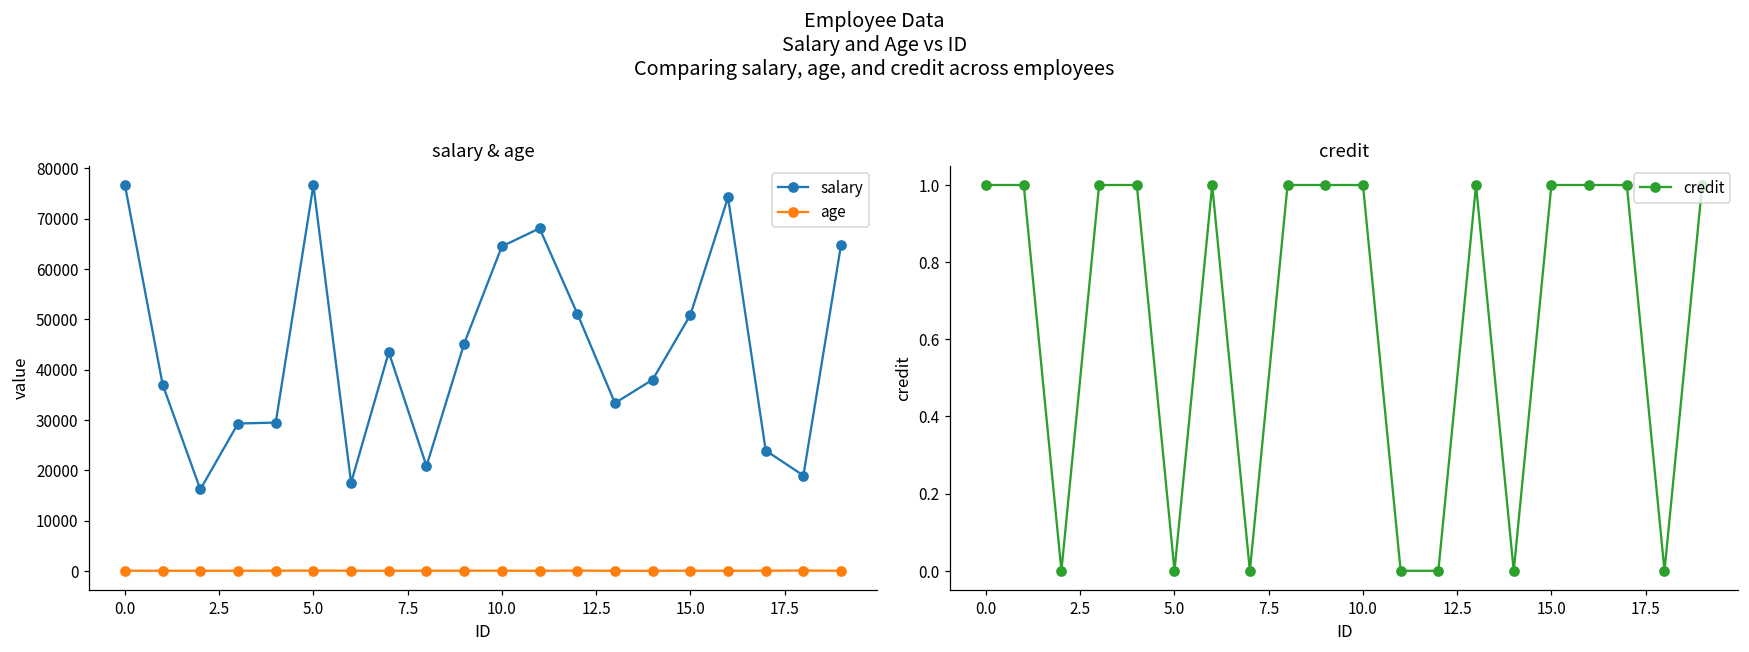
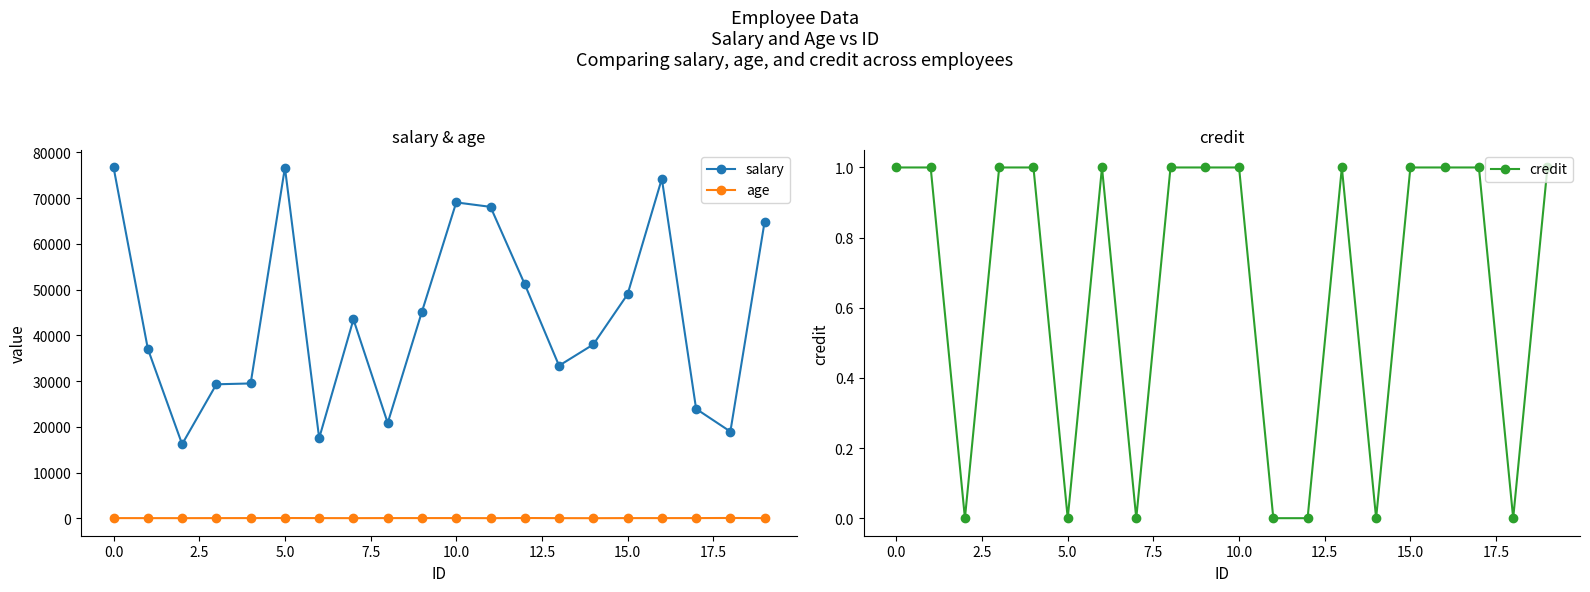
  {
    "salary & age": {
      "salary": {
        "0.0": 77000,
        "5.0": 77000,
-       "10.0": 64000,
-       "15.0": 51000
+       "10.0": 69000,
+       "15.0": 49000
      },
      "age": {
        "0.0": 0,
        "5.0": 0,
        "10.0": 0,
        "15.0": 0
      }
    },
    "credit": {
      "0.0": 1.00,
      "5.0": 0.00,
      "10.0": 1.00,
      "15.0": 1.00
    }
  }
